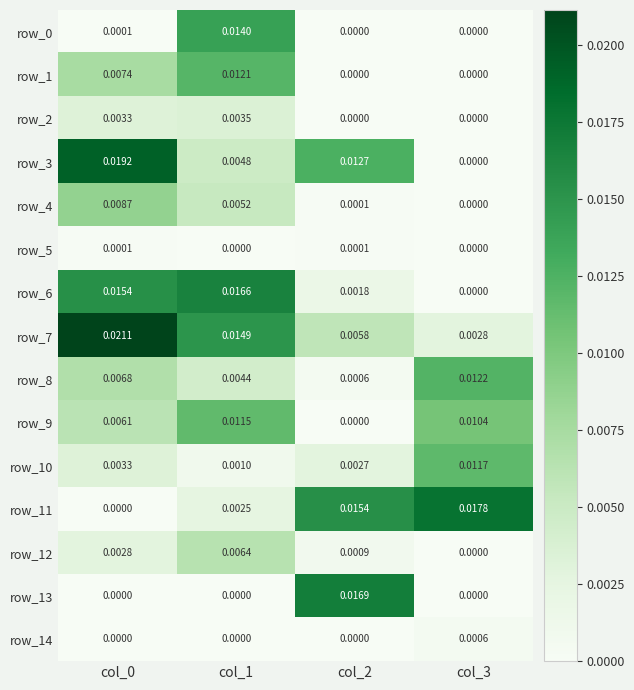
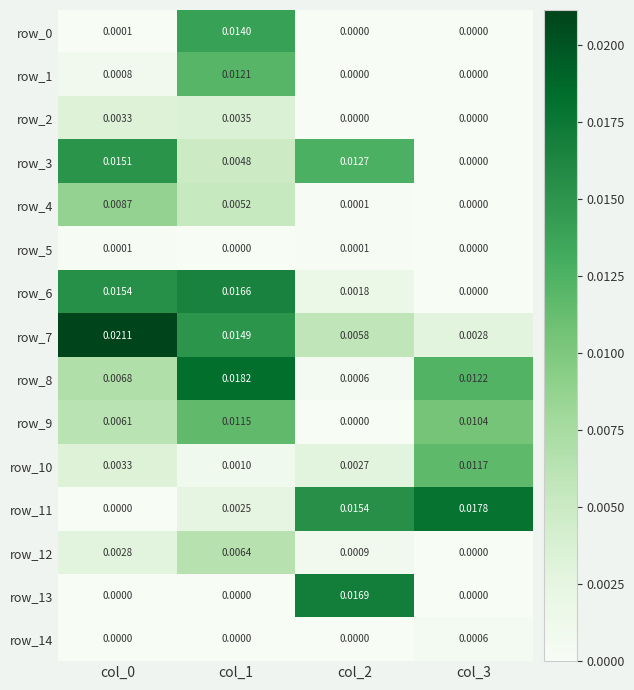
  {
    "row_0": {
      "col_0": 0.0001,
      "col_1": 0.0140,
      "col_2": 0.0000,
      "col_3": 0.0000
    },
    "row_1": {
-     "col_0": 0.0074,
+     "col_0": 0.0008,
      "col_1": 0.0121,
      "col_2": 0.0000,
      "col_3": 0.0000
    },
    "row_2": {
      "col_0": 0.0033,
      "col_1": 0.0035,
      "col_2": 0.0000,
      "col_3": 0.0000
    },
    "row_3": {
-     "col_0": 0.0192,
+     "col_0": 0.0151,
      "col_1": 0.0048,
      "col_2": 0.0127,
      "col_3": 0.0000
    },
    "row_4": {
      "col_0": 0.0087,
      "col_1": 0.0052,
      "col_2": 0.0001,
      "col_3": 0.0000
    },
    "row_5": {
      "col_0": 0.0001,
      "col_1": 0.0000,
      "col_2": 0.0001,
      "col_3": 0.0000
    },
    "row_6": {
      "col_0": 0.0154,
      "col_1": 0.0166,
      "col_2": 0.0018,
      "col_3": 0.0000
    },
    "row_7": {
      "col_0": 0.0211,
      "col_1": 0.0149,
      "col_2": 0.0058,
      "col_3": 0.0028
    },
    "row_8": {
      "col_0": 0.0068,
-     "col_1": 0.0044,
+     "col_1": 0.0182,
      "col_2": 0.0006,
      "col_3": 0.0122
    },
    "row_9": {
      "col_0": 0.0061,
      "col_1": 0.0115,
      "col_2": 0.0000,
      "col_3": 0.0104
    },
    "row_10": {
      "col_0": 0.0033,
      "col_1": 0.0010,
      "col_2": 0.0027,
      "col_3": 0.0117
    },
    "row_11": {
      "col_0": 0.0000,
      "col_1": 0.0025,
      "col_2": 0.0154,
      "col_3": 0.0178
    },
    "row_12": {
      "col_0": 0.0028,
      "col_1": 0.0064,
      "col_2": 0.0009,
      "col_3": 0.0000
    },
    "row_13": {
      "col_0": 0.0000,
      "col_1": 0.0000,
      "col_2": 0.0169,
      "col_3": 0.0000
    },
    "row_14": {
      "col_0": 0.0000,
      "col_1": 0.0000,
      "col_2": 0.0000,
      "col_3": 0.0006
    }
  }
